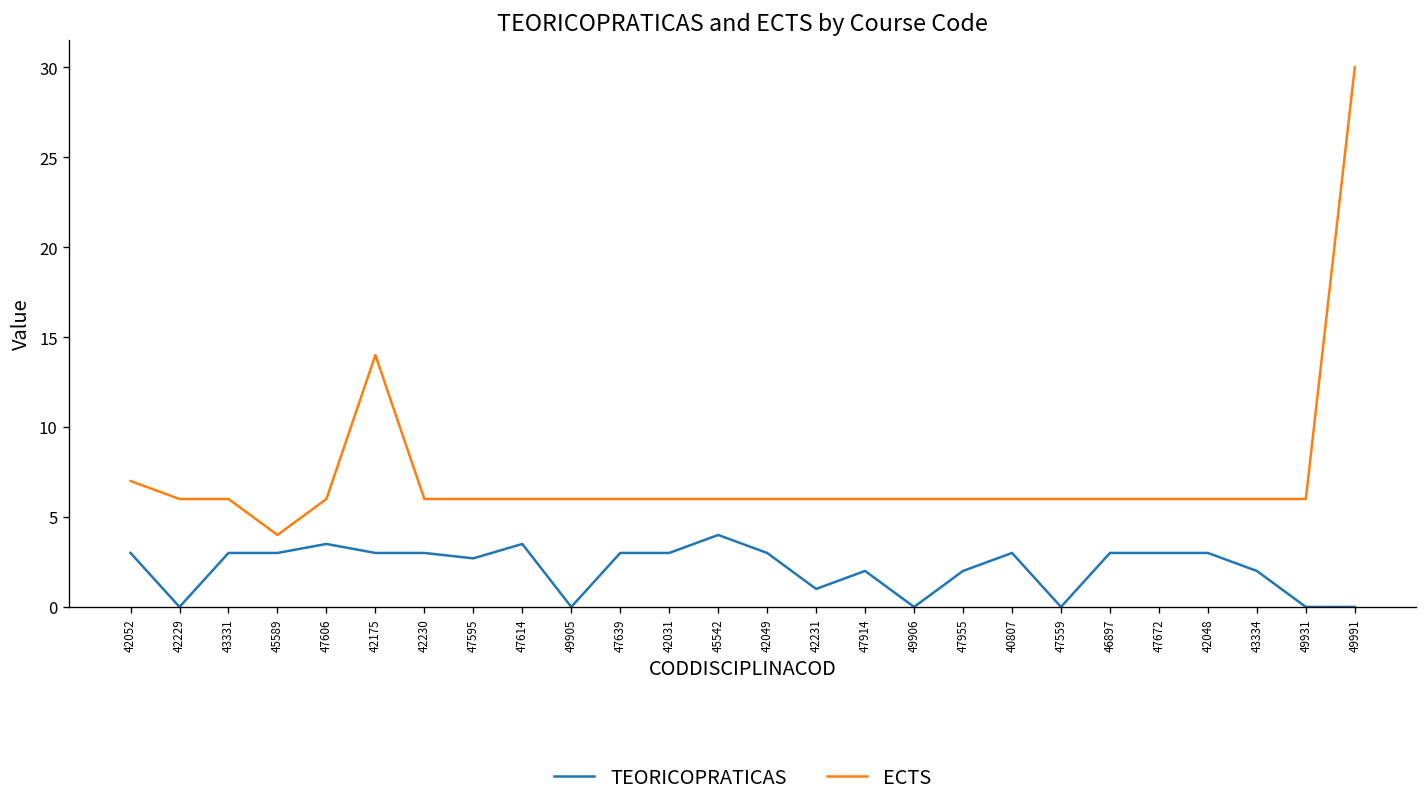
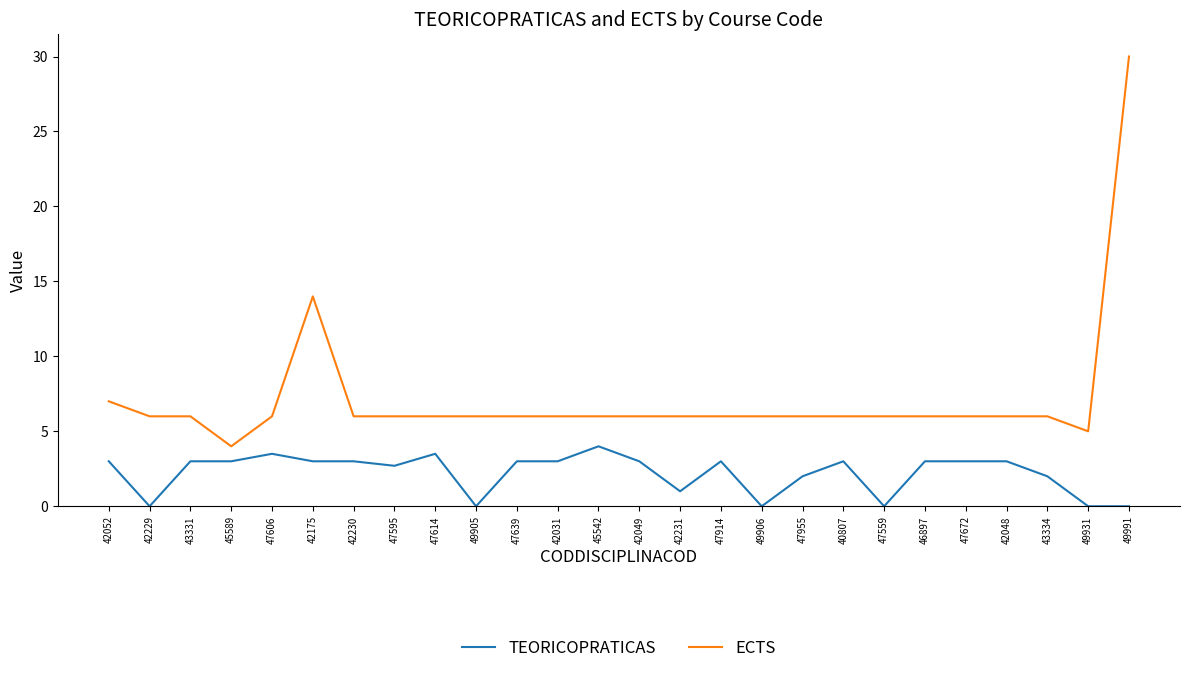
  {
    "TEORICOPRATICAS": {
      "42052": 3,
      "42229": 0,
      "43331": 3,
      "45589": 3,
      "47606": 3.5,
      "42175": 3,
      "42230": 3,
      "47595": 2.7,
      "47614": 3.5,
      "49905": 0,
      "47639": 3,
      "42031": 3,
      "45542": 4,
      "42049": 3,
      "42231": 1,
-     "47914": 2,
+     "47914": 3,
      "49906": 0,
      "47955": 2,
      "40807": 3,
      "47559": 0,
      "46897": 3,
      "47672": 3,
      "42048": 3,
      "43334": 2,
      "49931": 0,
      "49991": 0
    },
    "ECTS": {
      "42052": 7,
      "42229": 6,
      "43331": 6,
      "45589": 4,
      "47606": 6,
      "42175": 14,
      "42230": 6,
      "47595": 6,
      "47614": 6,
      "49905": 6,
      "47639": 6,
      "42031": 6,
      "45542": 6,
      "42049": 6,
      "42231": 6,
      "47914": 6,
      "49906": 6,
      "47955": 6,
      "40807": 6,
      "47559": 6,
      "46897": 6,
      "47672": 6,
      "42048": 6,
      "43334": 6,
-     "49931": 6,
+     "49931": 5,
      "49991": 30
    }
  }
